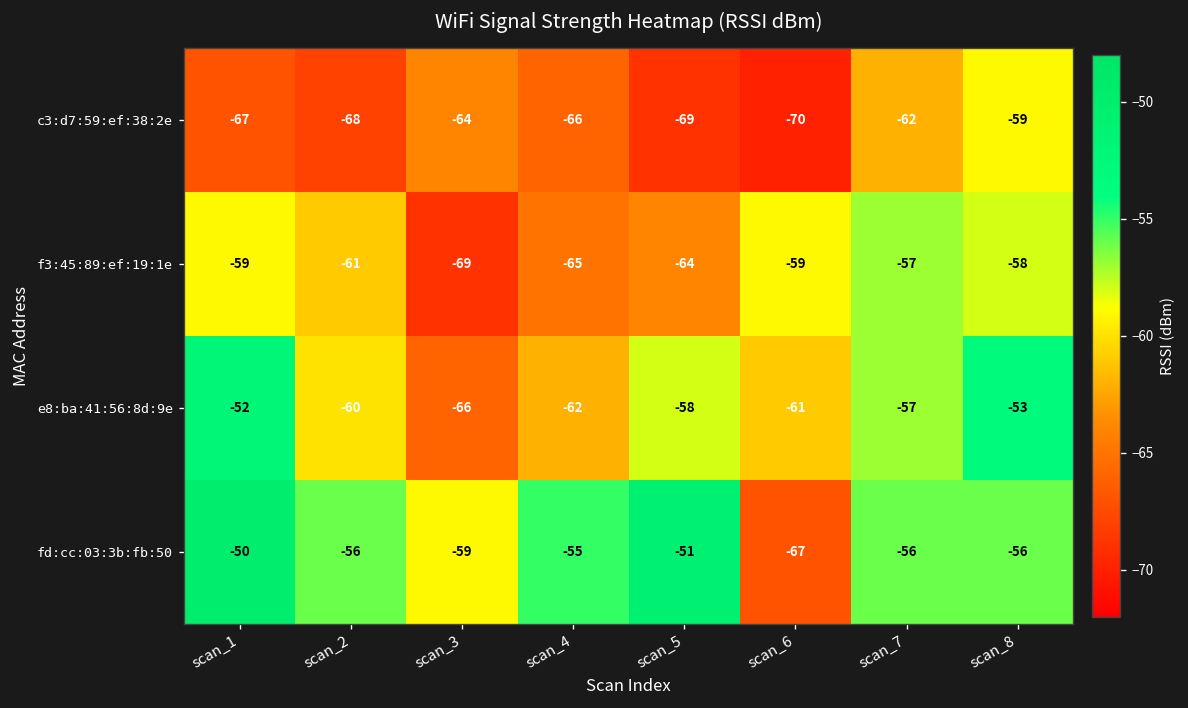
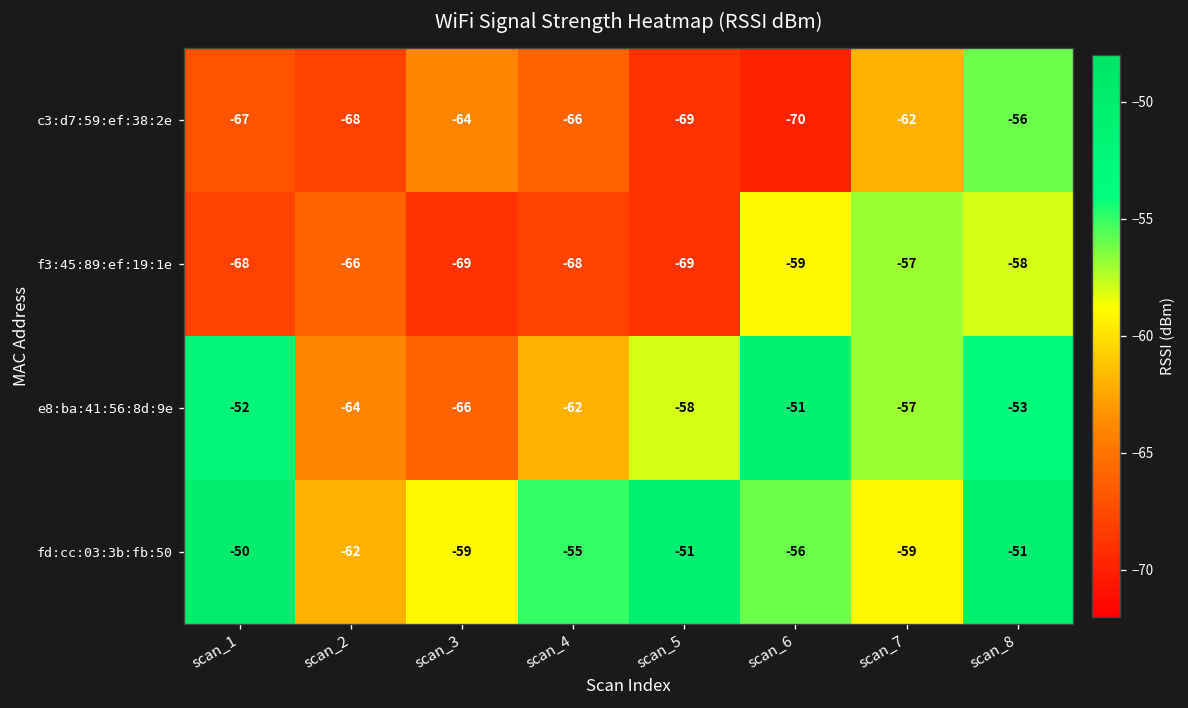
  {
    "c3:d7:59:ef:38:2e": {
      "scan_1": -67,
      "scan_2": -68,
      "scan_3": -64,
      "scan_4": -66,
      "scan_5": -69,
      "scan_6": -70,
      "scan_7": -62,
-     "scan_8": -59
+     "scan_8": -56
    },
    "f3:45:89:ef:19:1e": {
-     "scan_1": -59,
-     "scan_2": -61,
+     "scan_1": -68,
+     "scan_2": -66,
      "scan_3": -69,
-     "scan_4": -65,
-     "scan_5": -64,
+     "scan_4": -68,
+     "scan_5": -69,
      "scan_6": -59,
      "scan_7": -57,
      "scan_8": -58
    },
    "e8:ba:41:56:8d:9e": {
      "scan_1": -52,
-     "scan_2": -60,
+     "scan_2": -64,
      "scan_3": -66,
      "scan_4": -62,
      "scan_5": -58,
-     "scan_6": -61,
+     "scan_6": -51,
      "scan_7": -57,
      "scan_8": -53
    },
    "fd:cc:03:3b:fb:50": {
      "scan_1": -50,
-     "scan_2": -56,
+     "scan_2": -62,
      "scan_3": -59,
      "scan_4": -55,
      "scan_5": -51,
-     "scan_6": -67,
-     "scan_7": -56,
-     "scan_8": -56
+     "scan_6": -56,
+     "scan_7": -59,
+     "scan_8": -51
    }
  }
